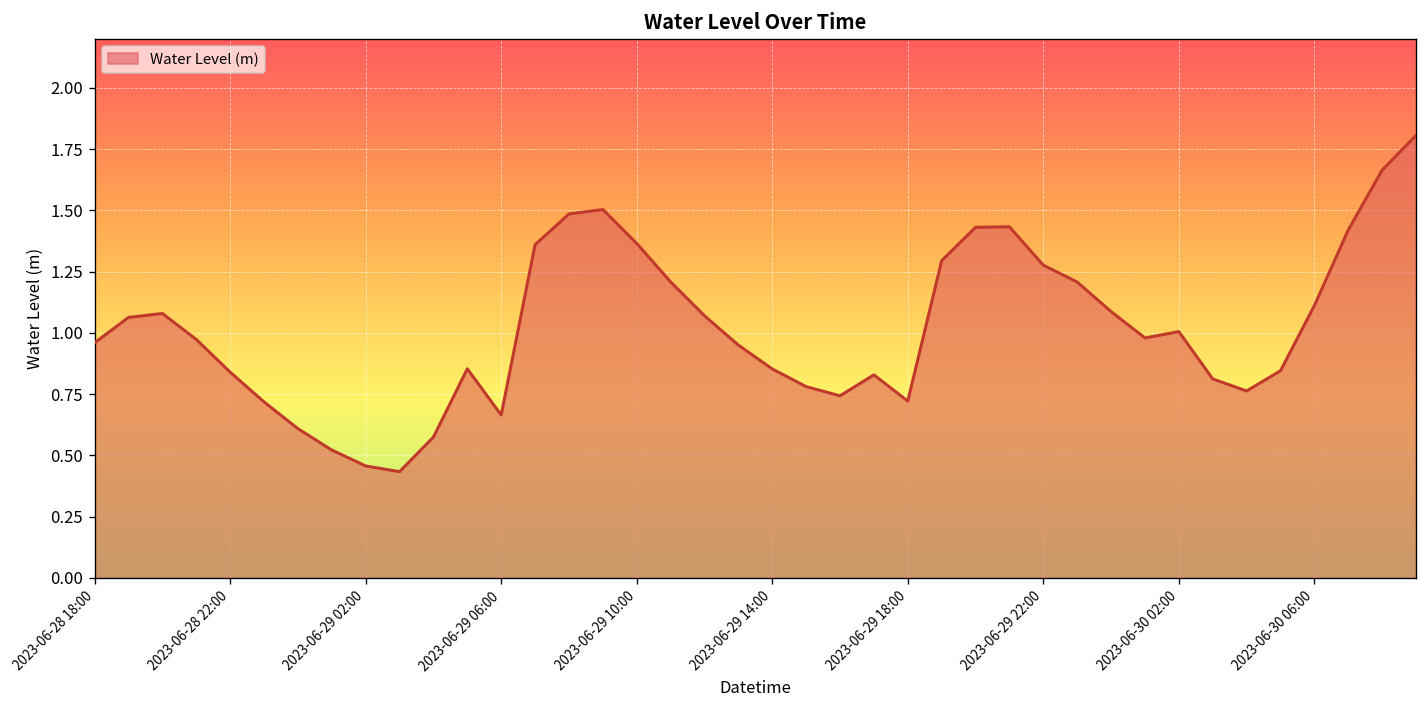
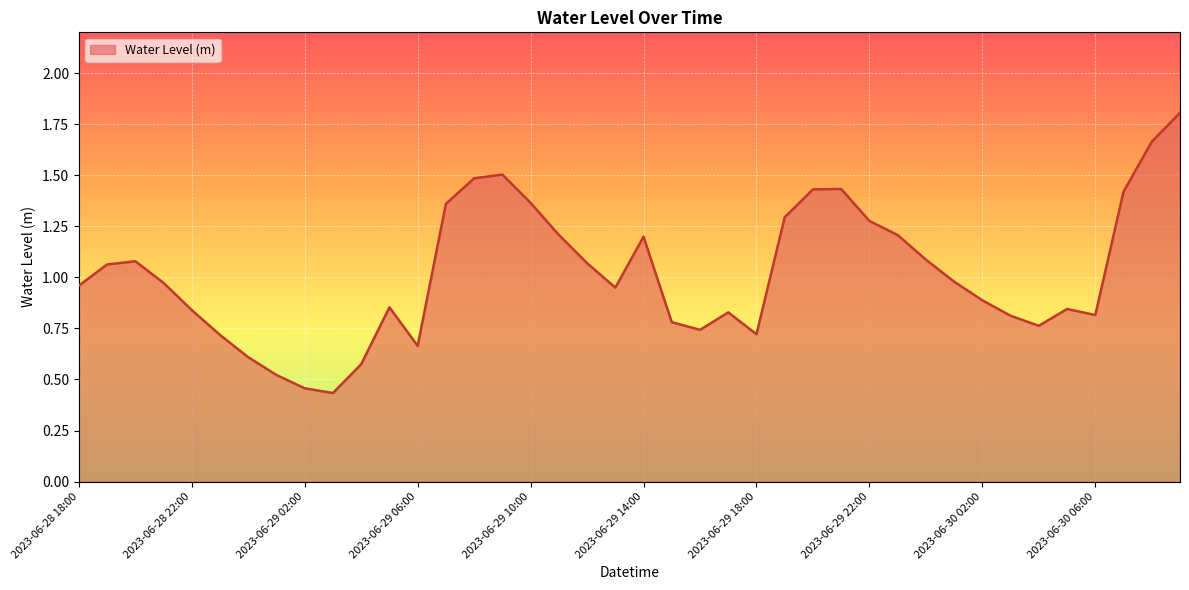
  {
    "2023-06-28 18:00": 0.96,
    "2023-06-28 22:00": 0.84,
    "2023-06-29 02:00": 0.46,
    "2023-06-29 06:00": 0.66,
    "2023-06-29 10:00": 1.36,
-   "2023-06-29 14:00": 0.85,
+   "2023-06-29 14:00": 1.20,
    "2023-06-29 18:00": 0.72,
    "2023-06-29 22:00": 1.28,
-   "2023-06-30 02:00": 1.01,
-   "2023-06-30 06:00": 1.11
+   "2023-06-30 02:00": 0.89,
+   "2023-06-30 06:00": 0.82
  }
